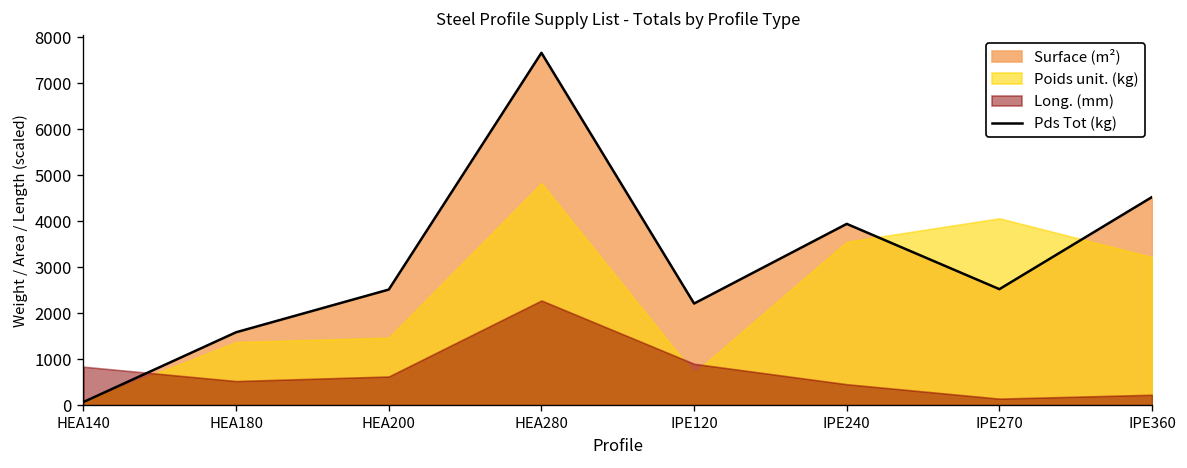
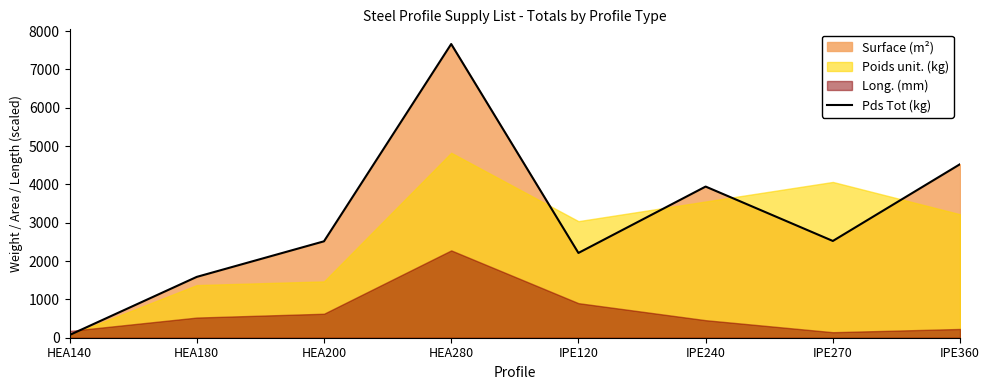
  {
    "Surface (m²)": {
      "HEA180": 1600,
      "HEA200": 2500,
      "HEA280": 7700,
      "IPE120": 2200,
      "IPE240": 3900,
      "IPE270": 2500,
      "IPE360": 4500
    },
    "Poids unit. (kg)": {
      "HEA180": 1400,
      "HEA200": 1500,
      "HEA280": 4800,
-     "IPE120": 700,
+     "IPE120": 3000,
      "IPE240": 3600,
      "IPE270": 4100,
      "IPE360": 3200
    },
    "Long. (mm)": {
-     "HEA140": 800,
+     "HEA140": 200,
      "HEA180": 500,
      "HEA200": 600,
      "HEA280": 2300,
      "IPE120": 900,
      "IPE240": 500,
      "IPE270": 100,
      "IPE360": 200
    }
  }
